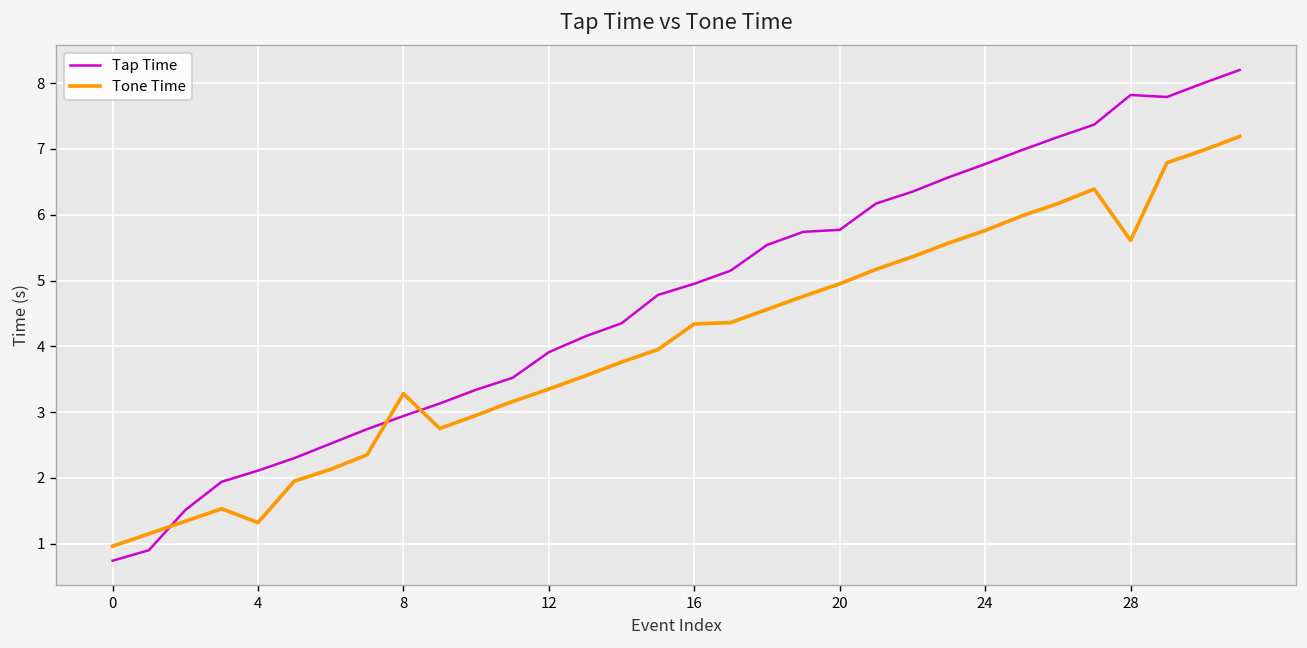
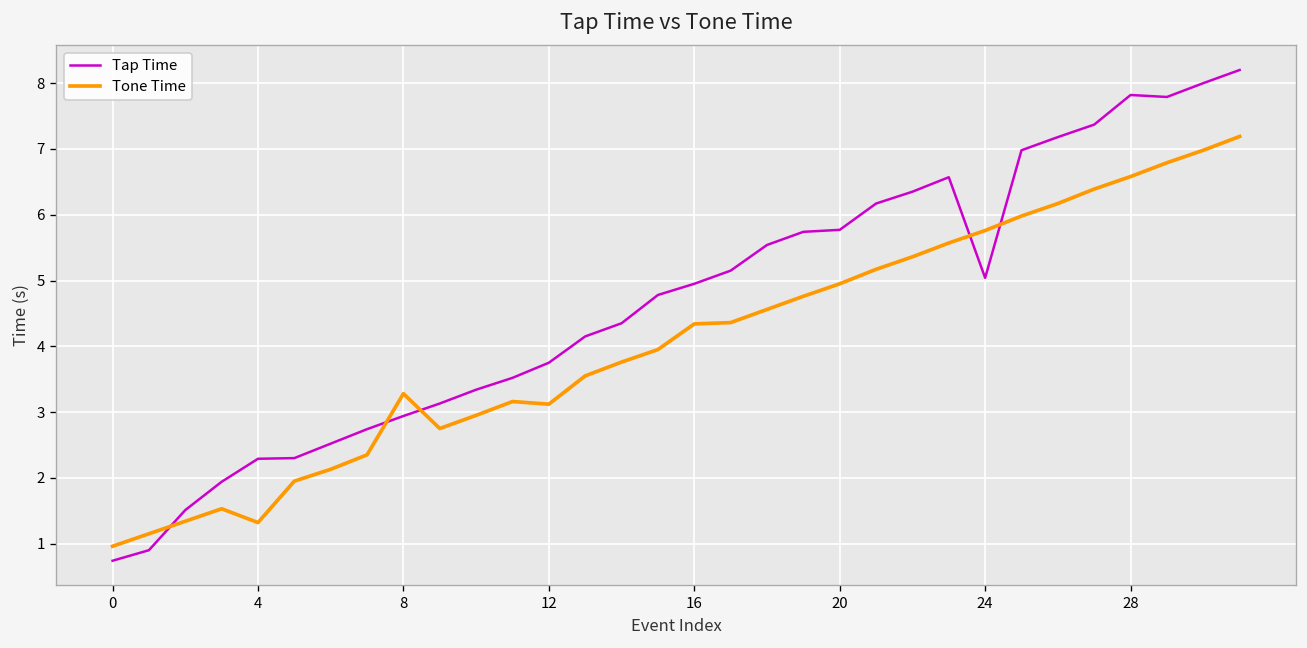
  {
    "Tap Time": {
      "0": 0.7,
-     "4": 2.1,
+     "4": 2.3,
      "8": 2.9,
-     "12": 3.9,
+     "12": 3.8,
      "16": 5.0,
      "20": 5.8,
-     "24": 6.8,
+     "24": 5.0,
      "28": 7.8
    },
    "Tone Time": {
      "0": 1.0,
      "4": 1.3,
      "8": 3.3,
-     "12": 3.4,
+     "12": 3.1,
      "16": 4.3,
      "20": 5.0,
      "24": 5.8,
-     "28": 5.6
+     "28": 6.6
    }
  }
